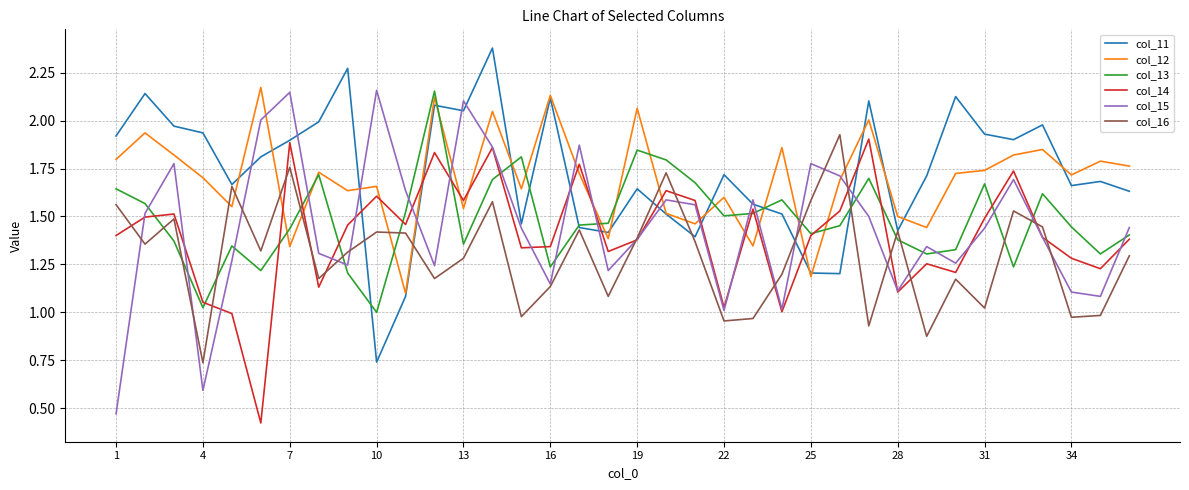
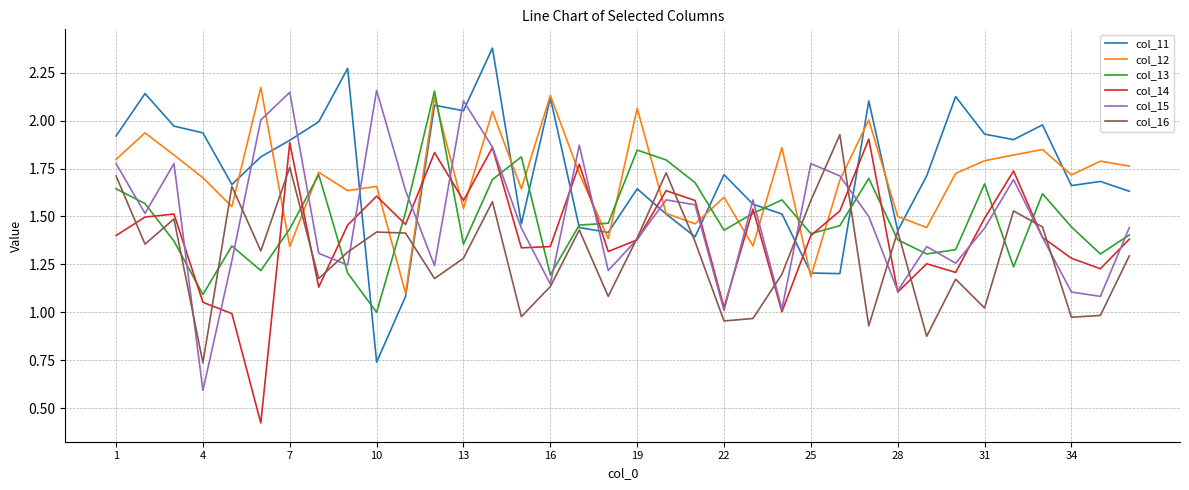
  {
    "col_11": {
      "1": 1.92,
      "4": 1.94,
      "10": 0.74,
      "13": 2.05,
      "19": 1.64,
      "22": 1.72,
      "25": 1.21,
      "31": 1.93,
      "34": 1.66
    },
    "col_12": {
      "1": 1.80,
      "4": 1.70,
      "7": 1.34,
      "10": 1.66,
      "13": 1.54,
      "19": 2.06,
      "22": 1.60,
      "25": 1.19,
      "28": 1.50,
-     "31": 1.74,
+     "31": 1.79,
      "34": 1.72
    },
    "col_13": {
      "1": 1.64,
-     "4": 1.02,
+     "4": 1.09,
      "7": 1.44,
      "10": 1.00,
      "13": 1.36,
-     "16": 1.24,
+     "16": 1.20,
      "19": 1.85,
-     "22": 1.50,
+     "22": 1.43,
      "28": 1.38,
      "31": 1.67,
      "34": 1.45
    },
    "col_14": {
      "1": 1.40,
      "4": 1.05,
      "10": 1.61,
      "13": 1.58,
      "16": 1.34,
      "22": 1.03,
      "31": 1.49,
      "34": 1.28
    },
    "col_15": {
-     "1": 0.47,
+     "1": 1.78,
      "4": 0.59,
      "7": 2.15,
      "10": 2.16,
      "13": 2.10,
      "22": 1.01,
      "25": 1.78,
      "31": 1.44,
      "34": 1.11
    },
    "col_16": {
-     "1": 1.56,
+     "1": 1.71,
      "4": 0.74,
      "7": 1.76,
      "10": 1.42,
      "13": 1.28,
      "22": 0.96,
      "25": 1.58,
      "31": 1.02,
      "34": 0.97
    }
  }
